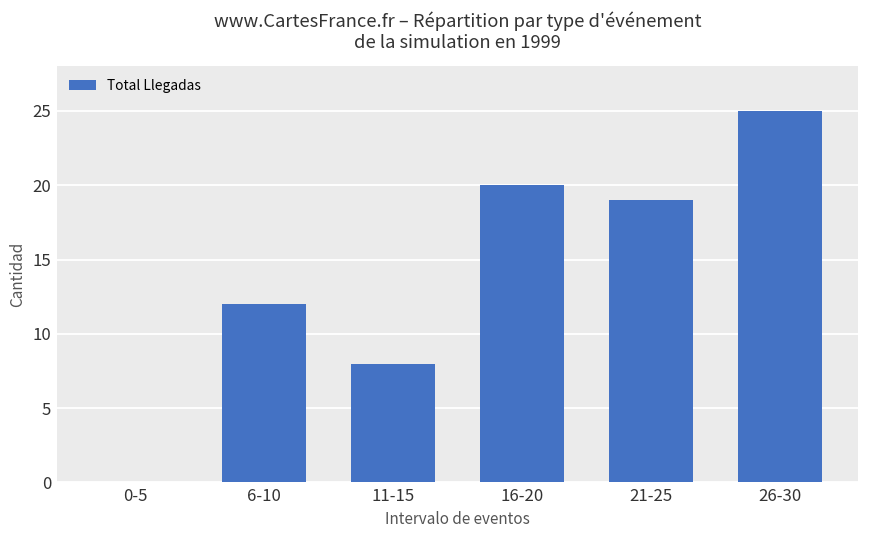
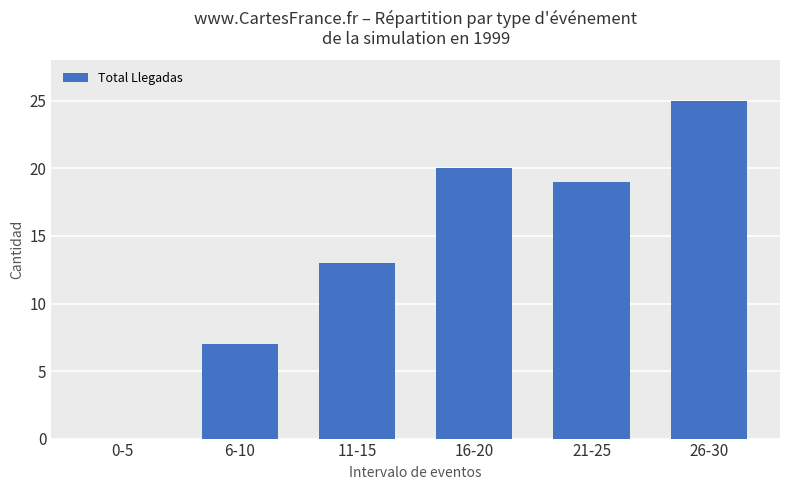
  {
    "0-5": 0,
-   "6-10": 12,
-   "11-15": 8,
+   "6-10": 7,
+   "11-15": 13,
    "16-20": 20,
    "21-25": 19,
    "26-30": 25
  }
